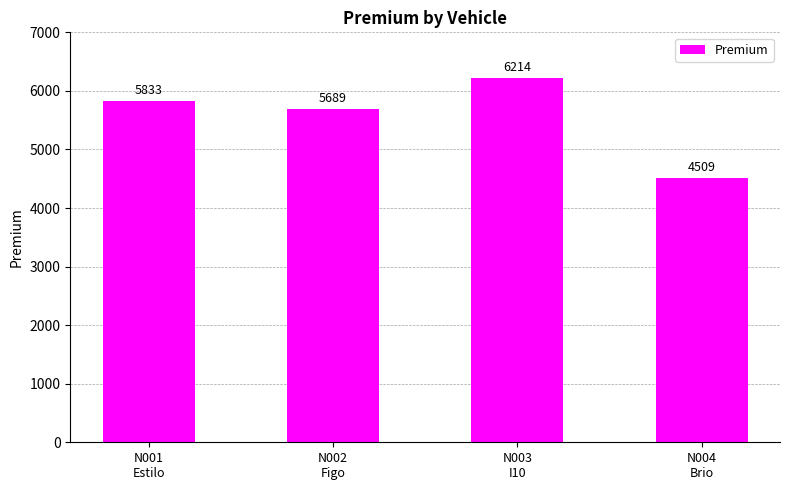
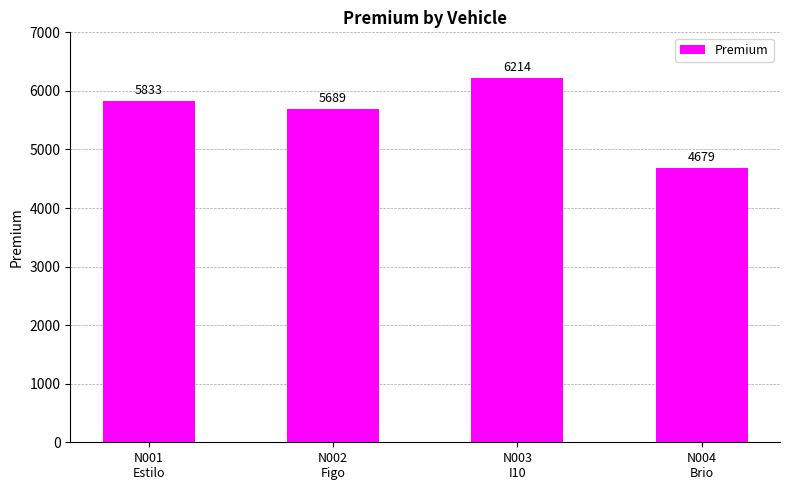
  {
    "N001 Estilo": 5833,
    "N002 Figo": 5689,
    "N003 I10": 6214,
-   "N004 Brio": 4509
+   "N004 Brio": 4679
  }
